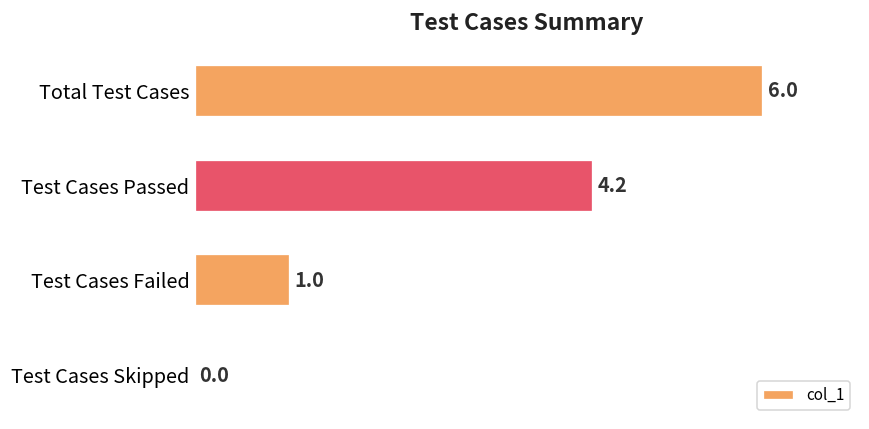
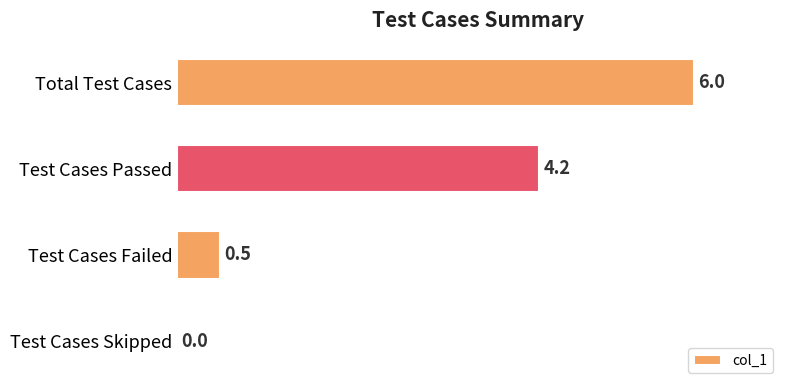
  {
    "Total Test Cases": 6.0,
    "Test Cases Passed": 4.2,
-   "Test Cases Failed": 1.0,
+   "Test Cases Failed": 0.5,
    "Test Cases Skipped": 0.0
  }
